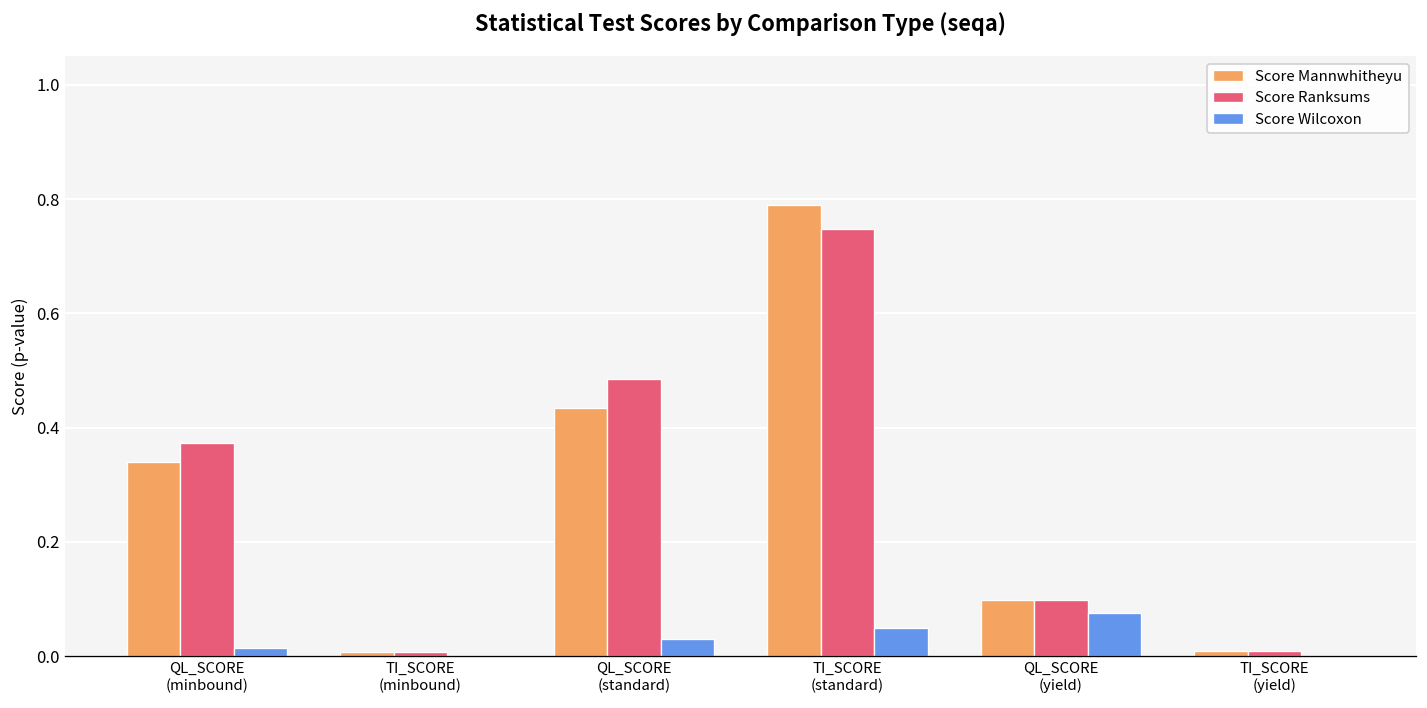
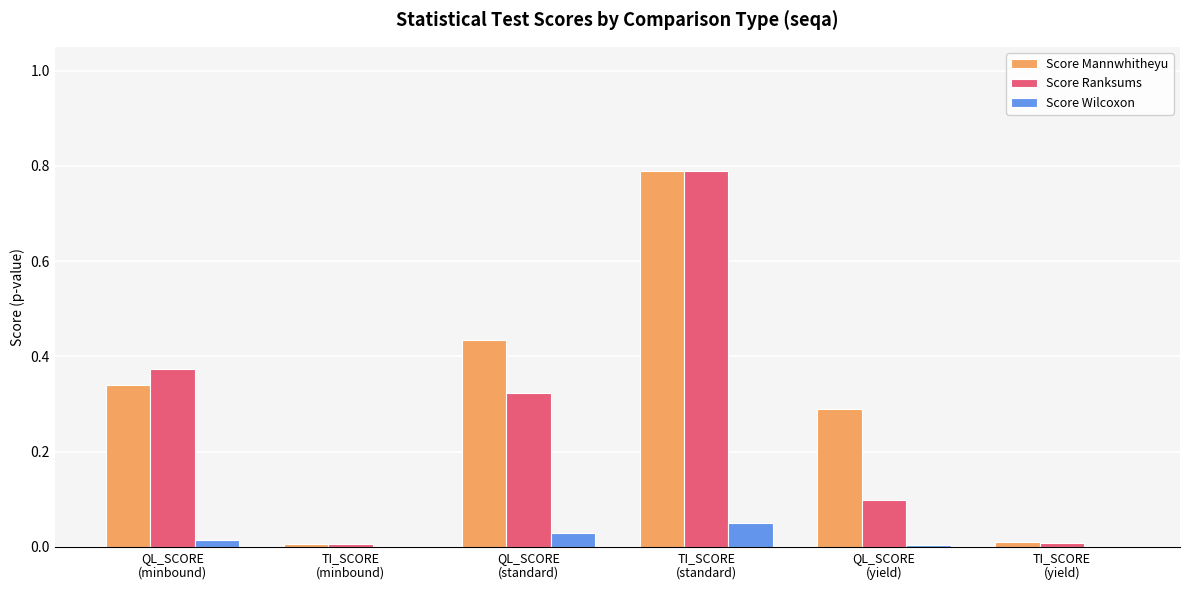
  {
    "Score Mannwhitheyu": {
      "QL_SCORE (minbound)": 0.34,
      "TI_SCORE (minbound)": 0.01,
      "QL_SCORE (standard)": 0.43,
      "TI_SCORE (standard)": 0.79,
-     "QL_SCORE (yield)": 0.10,
+     "QL_SCORE (yield)": 0.29,
      "TI_SCORE (yield)": 0.01
    },
    "Score Ranksums": {
      "QL_SCORE (minbound)": 0.37,
      "TI_SCORE (minbound)": 0.01,
-     "QL_SCORE (standard)": 0.48,
-     "TI_SCORE (standard)": 0.75,
+     "QL_SCORE (standard)": 0.32,
+     "TI_SCORE (standard)": 0.79,
      "QL_SCORE (yield)": 0.10,
      "TI_SCORE (yield)": 0.01
    },
    "Score Wilcoxon": {
      "QL_SCORE (minbound)": 0.01,
      "QL_SCORE (standard)": 0.03,
      "TI_SCORE (standard)": 0.05,
-     "QL_SCORE (yield)": 0.08
+     "QL_SCORE (yield)": 0.00
    }
  }
